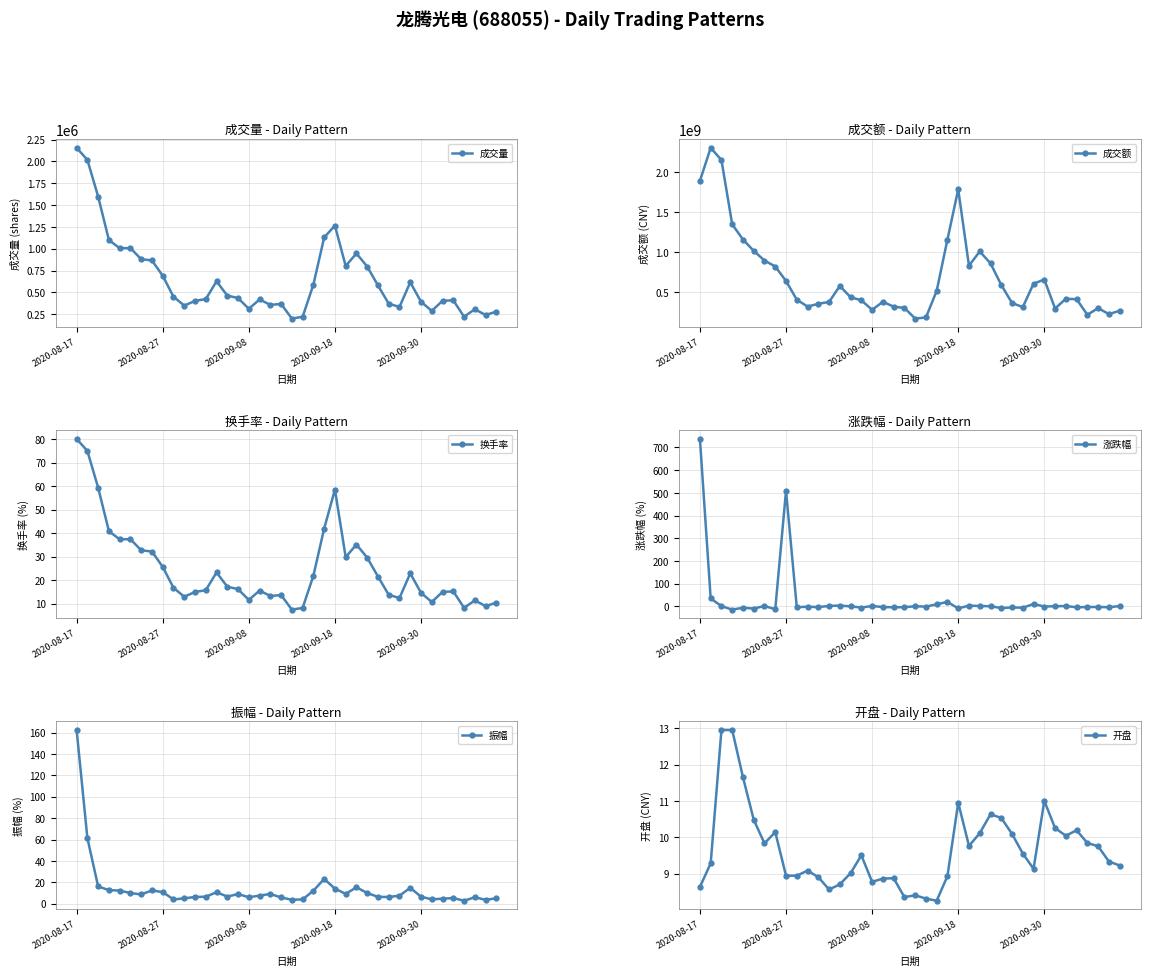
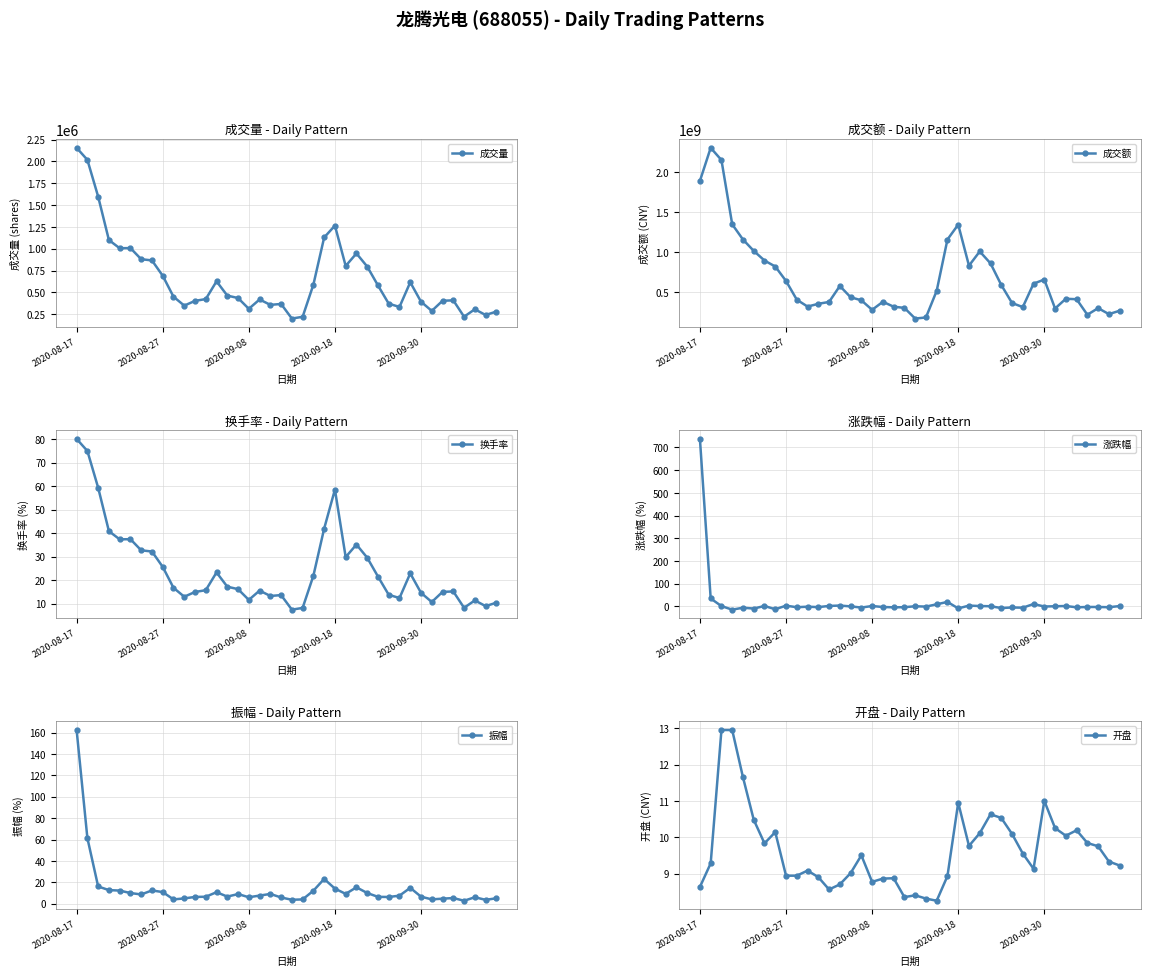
  {
    "成交量 - Daily Pattern": {
      "2020-08-17": 2200000,
      "2020-08-27": 700000,
      "2020-09-08": 300000,
      "2020-09-18": 1300000,
      "2020-09-30": 400000
    },
    "成交额 - Daily Pattern": {
      "2020-08-17": 1900000000,
      "2020-08-27": 600000000,
      "2020-09-08": 300000000,
-     "2020-09-18": 1800000000,
+     "2020-09-18": 1300000000,
      "2020-09-30": 700000000
    },
    "换手率 - Daily Pattern": {
      "2020-08-17": 80,
      "2020-08-27": 26,
      "2020-09-08": 12,
      "2020-09-18": 59,
      "2020-09-30": 15
    },
    "涨跌幅 - Daily Pattern": {
      "2020-08-17": 740,
-     "2020-08-27": 510,
+     "2020-08-27": 0,
      "2020-09-08": 0,
      "2020-09-18": -10,
      "2020-09-30": 0
    },
    "振幅 - Daily Pattern": {
      "2020-08-17": 162,
      "2020-08-27": 11,
      "2020-09-08": 6,
      "2020-09-18": 14,
      "2020-09-30": 7
    },
    "开盘 - Daily Pattern": {
      "2020-08-17": 8.6,
      "2020-08-27": 8.9,
      "2020-09-08": 8.8,
      "2020-09-18": 11.0,
      "2020-09-30": 11.0
    }
  }
